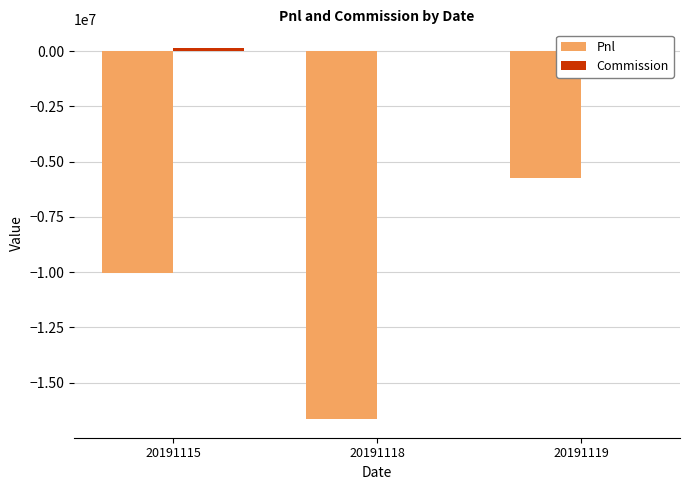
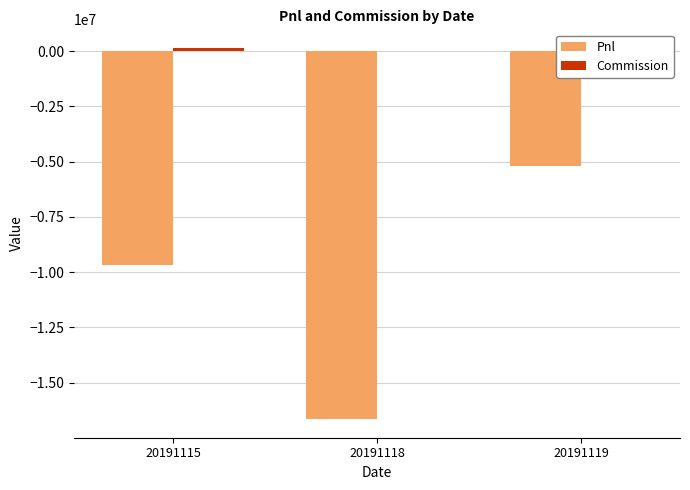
  {
    "Pnl": {
-     "20191115": -10100000,
+     "20191115": -9700000,
      "20191118": -16700000,
-     "20191119": -5700000
+     "20191119": -5200000
    },
    "Commission": {
      "20191115": 100000
    }
  }
